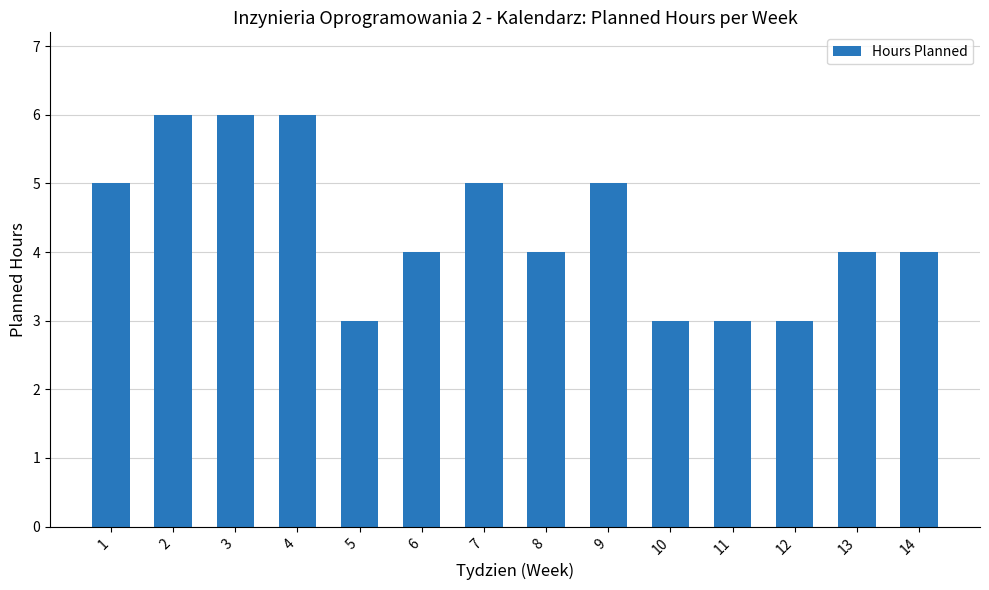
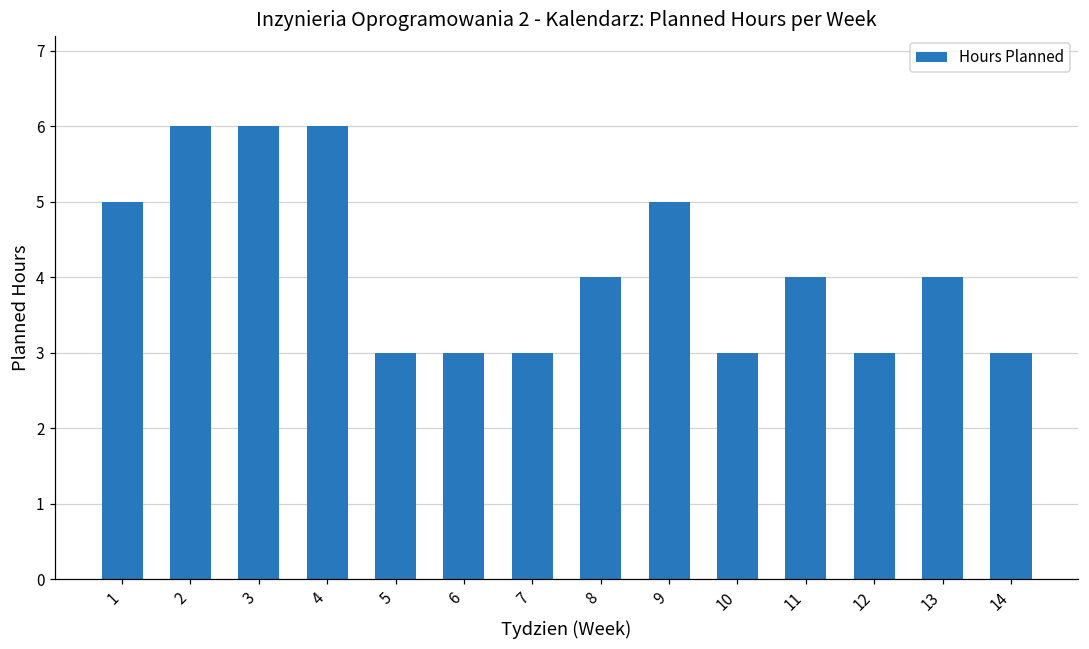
  {
    "1": 5,
    "2": 6,
    "3": 6,
    "4": 6,
    "5": 3,
-   "6": 4,
-   "7": 5,
+   "6": 3,
+   "7": 3,
    "8": 4,
    "9": 5,
    "10": 3,
-   "11": 3,
+   "11": 4,
    "12": 3,
    "13": 4,
-   "14": 4
+   "14": 3
  }
